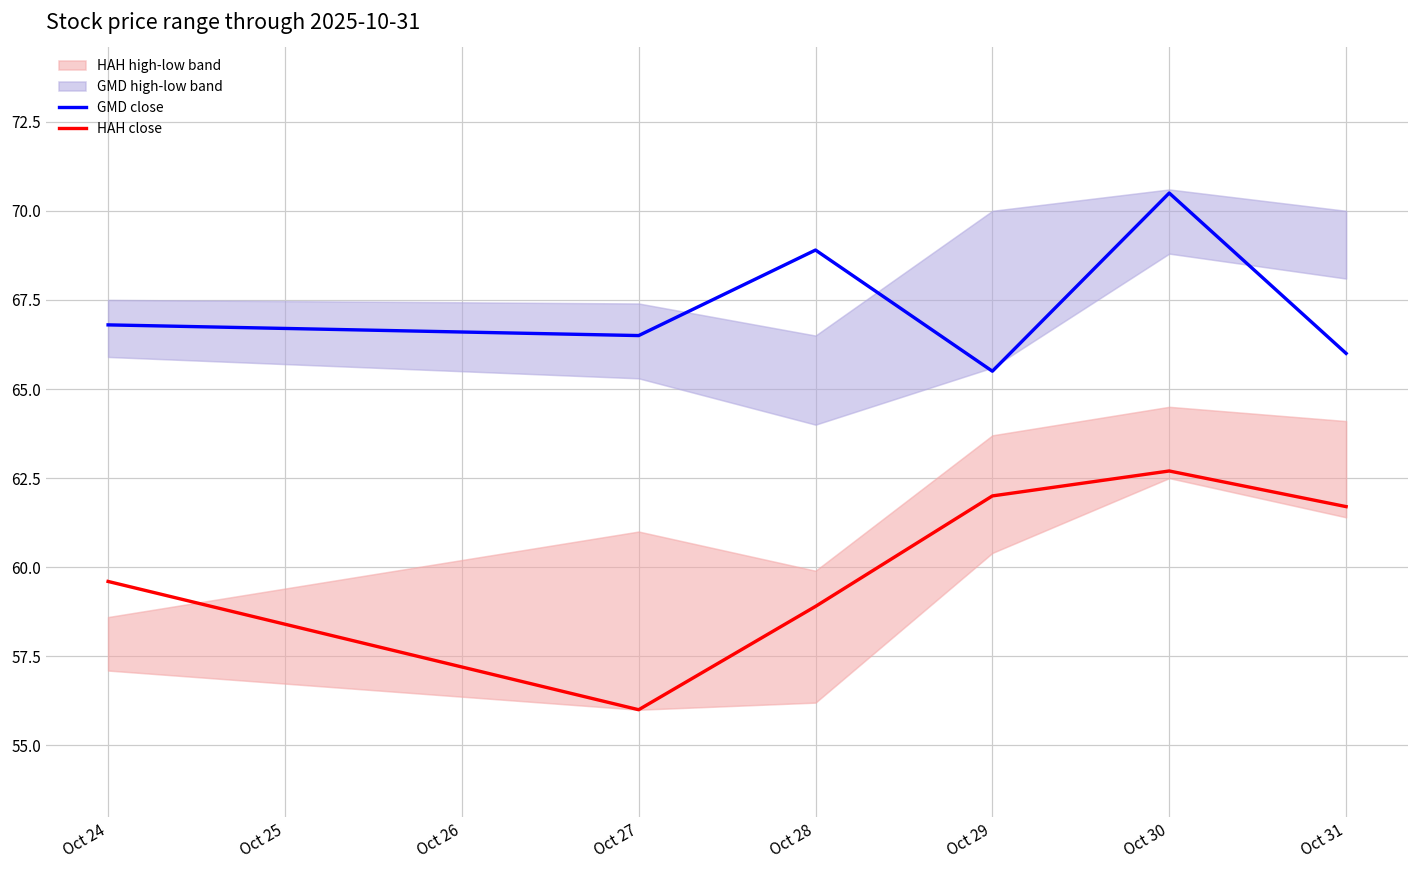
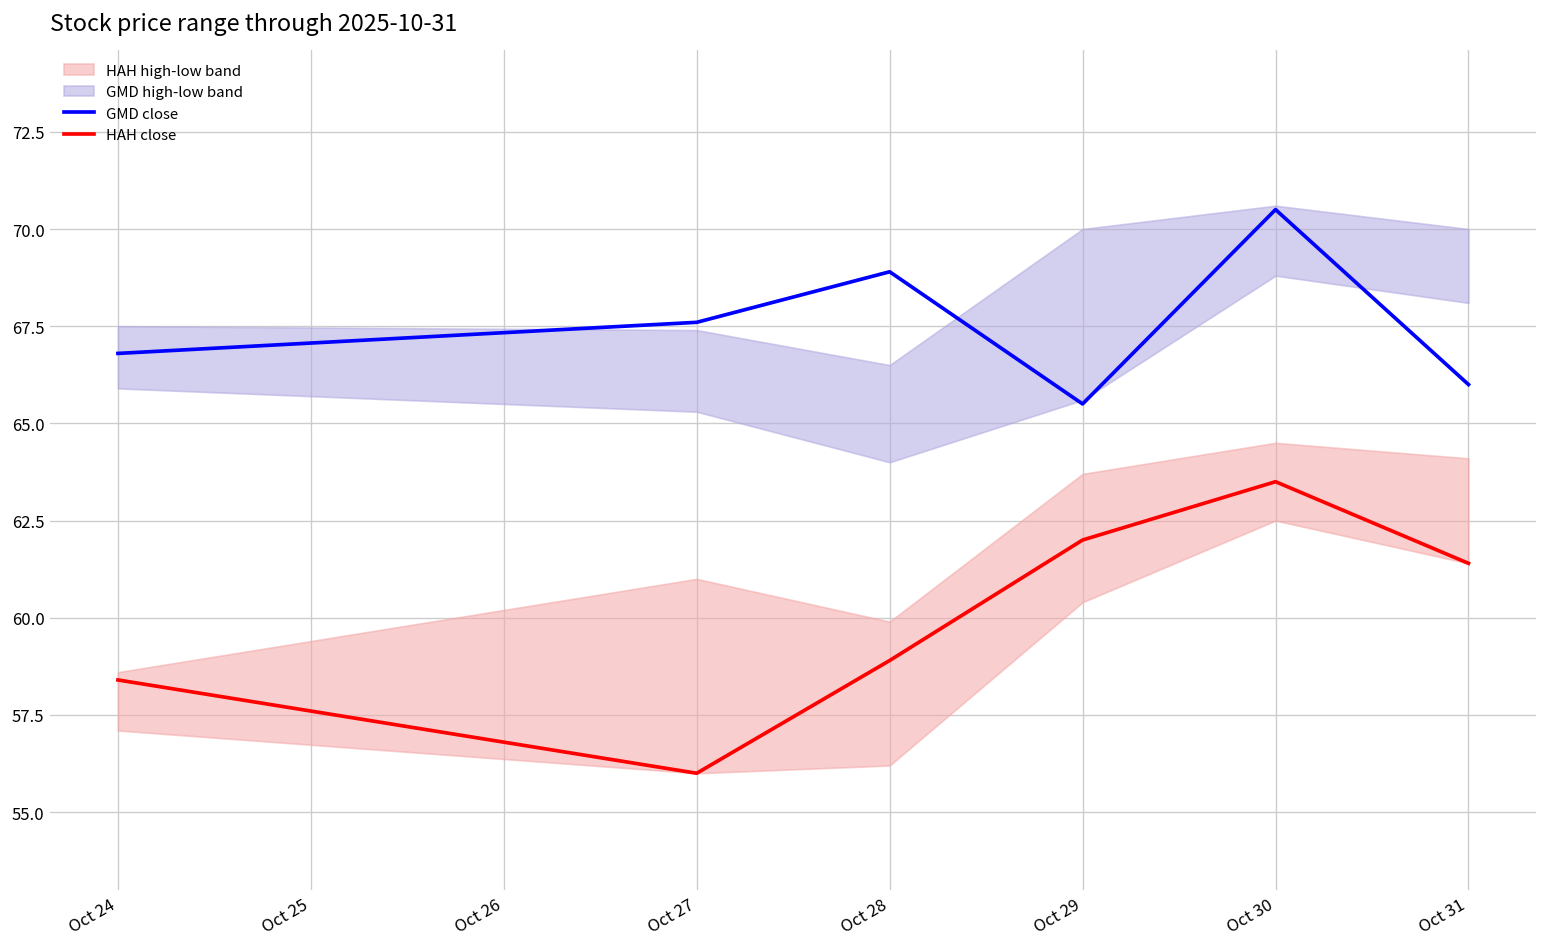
  {
    "GMD close": {
      "Oct 24": 66.8,
-     "Oct 27": 66.5,
+     "Oct 27": 67.6,
      "Oct 28": 68.9,
      "Oct 29": 65.5,
      "Oct 30": 70.5,
      "Oct 31": 66.0
    },
    "HAH close": {
-     "Oct 24": 59.6,
+     "Oct 24": 58.4,
      "Oct 27": 56.0,
      "Oct 28": 58.9,
      "Oct 29": 62.0,
-     "Oct 30": 62.7,
-     "Oct 31": 61.7
+     "Oct 30": 63.5,
+     "Oct 31": 61.4
    }
  }
